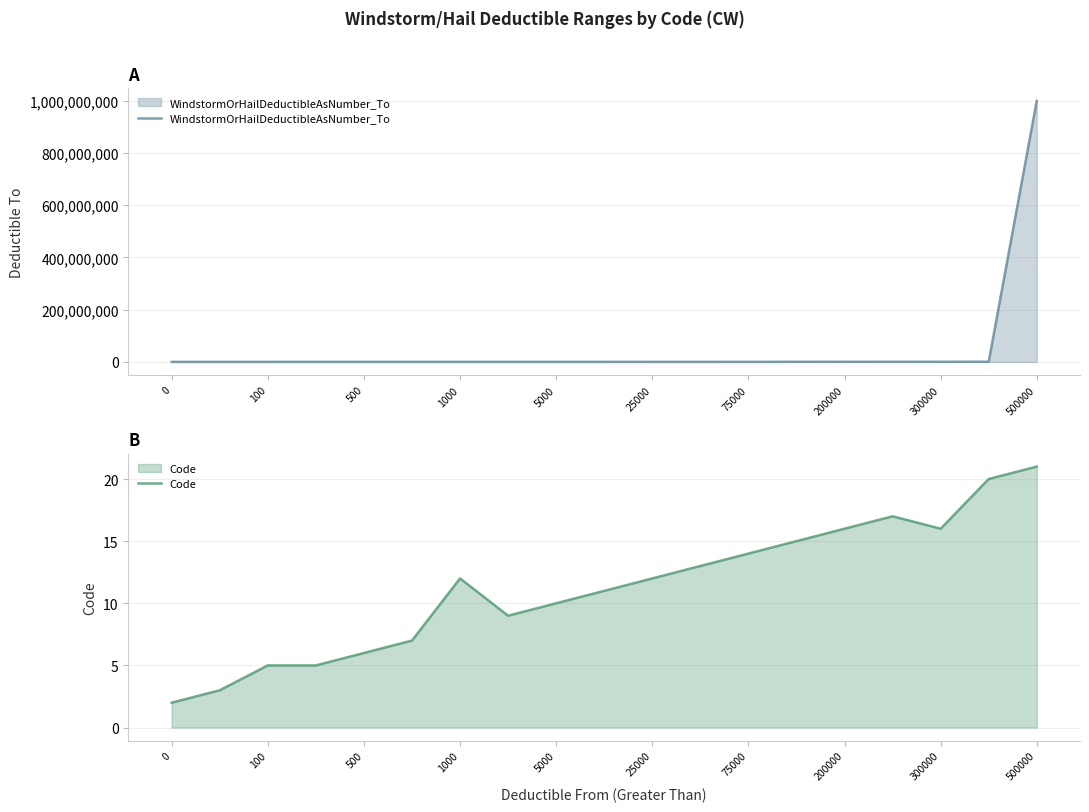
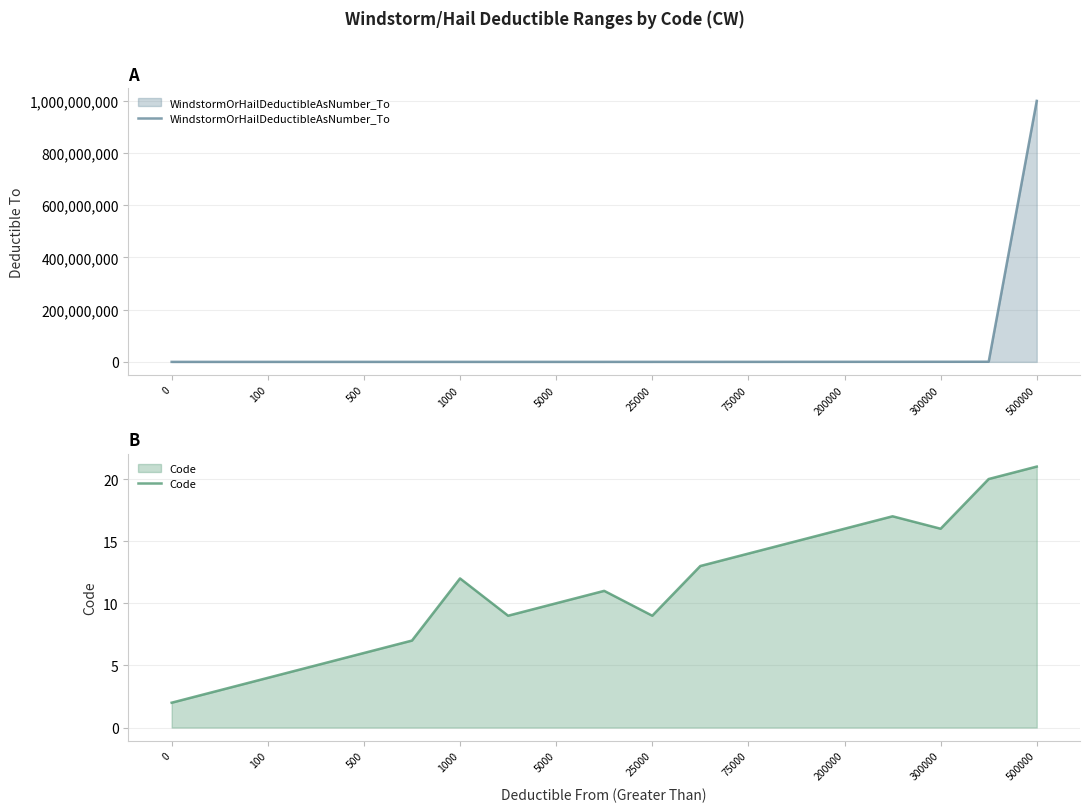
  {
    "A": {
      "0": "0",
      "100": "0",
      "500": "0",
      "1000": "0",
      "5000": "0",
      "25000": "0",
      "75000": "0",
      "200000": "0",
      "300000": "0",
      "500000": "1,000,000,000"
    },
    "B": {
      "0": "2",
-     "100": "5",
+     "100": "4",
      "500": "6",
      "1000": "12",
      "5000": "10",
-     "25000": "12",
+     "25000": "9",
      "75000": "14",
      "200000": "16",
      "300000": "16",
      "500000": "21"
    }
  }
